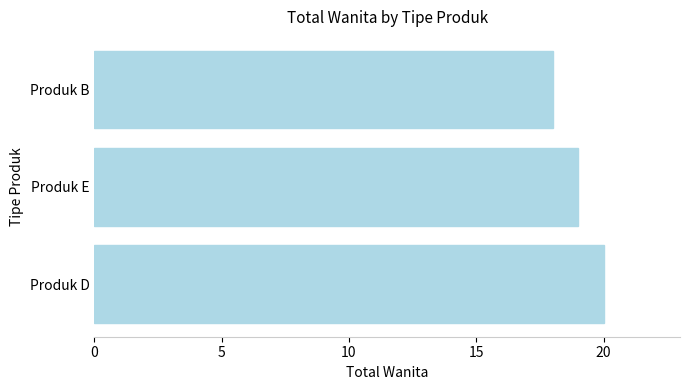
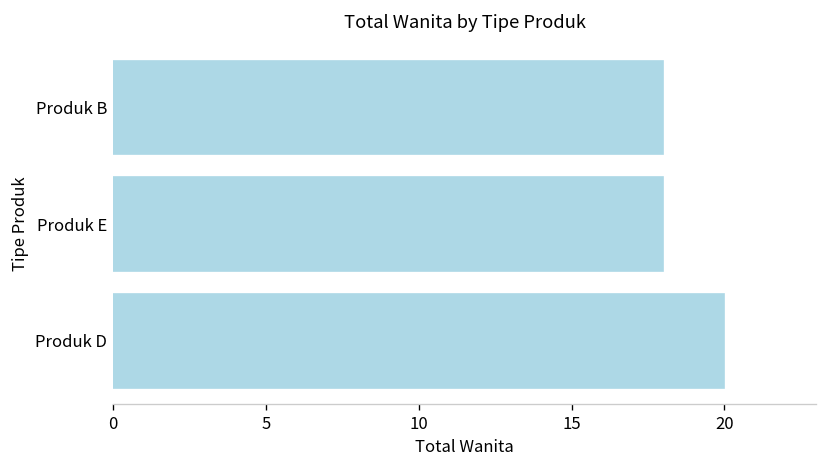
  {
    "Produk B": 18,
-   "Produk E": 19,
+   "Produk E": 18,
    "Produk D": 20
  }
